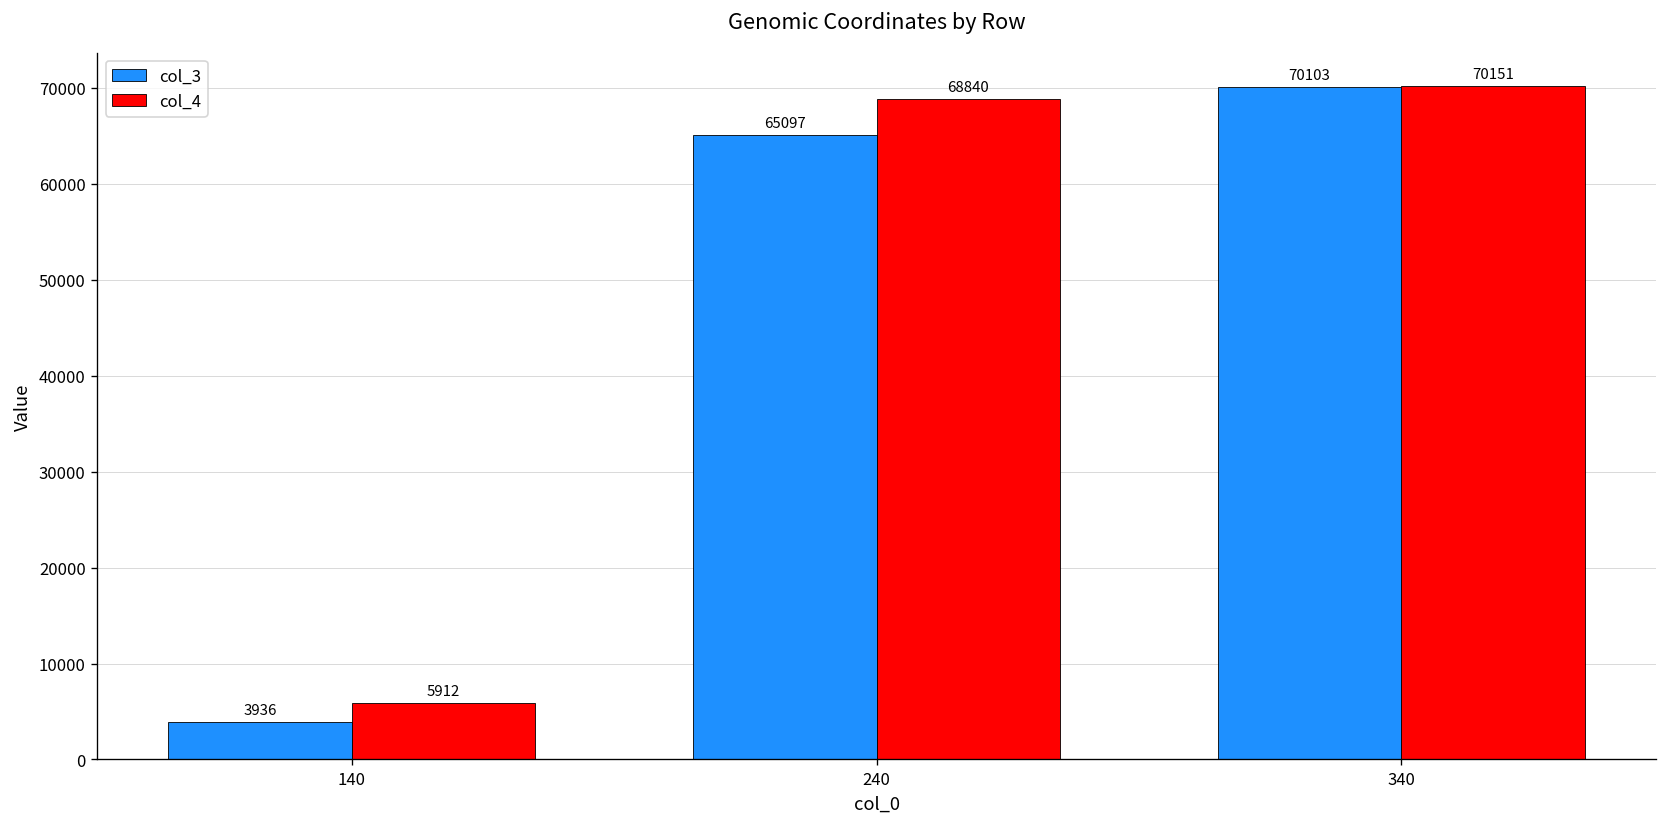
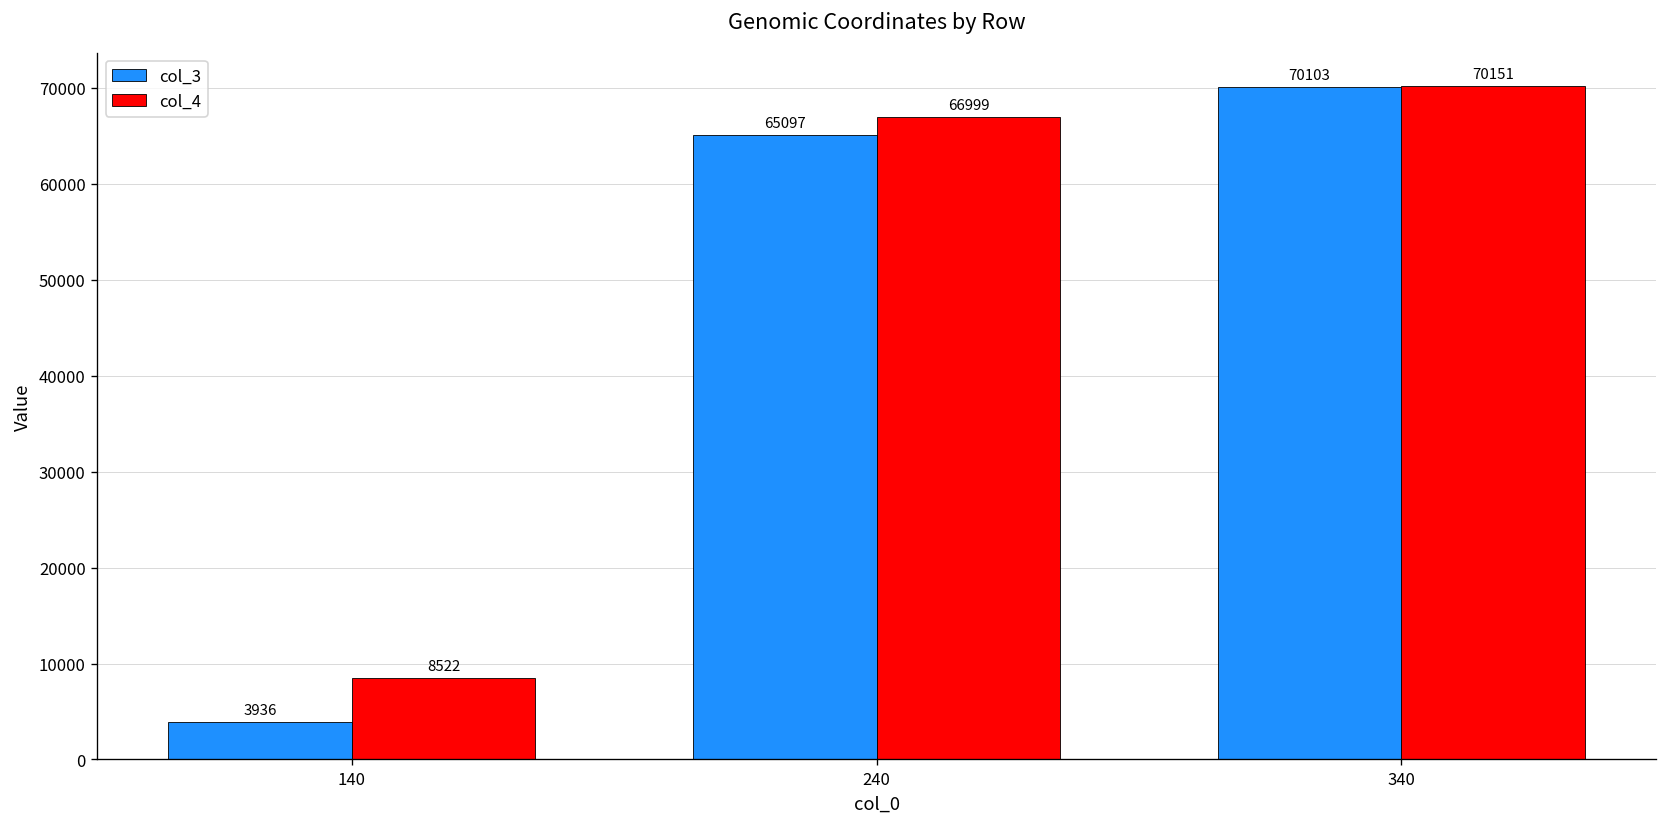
  {
    "col_3": {
      "140": 3936,
      "240": 65097,
      "340": 70103
    },
    "col_4": {
-     "140": 5912,
-     "240": 68840,
+     "140": 8522,
+     "240": 66999,
      "340": 70151
    }
  }
